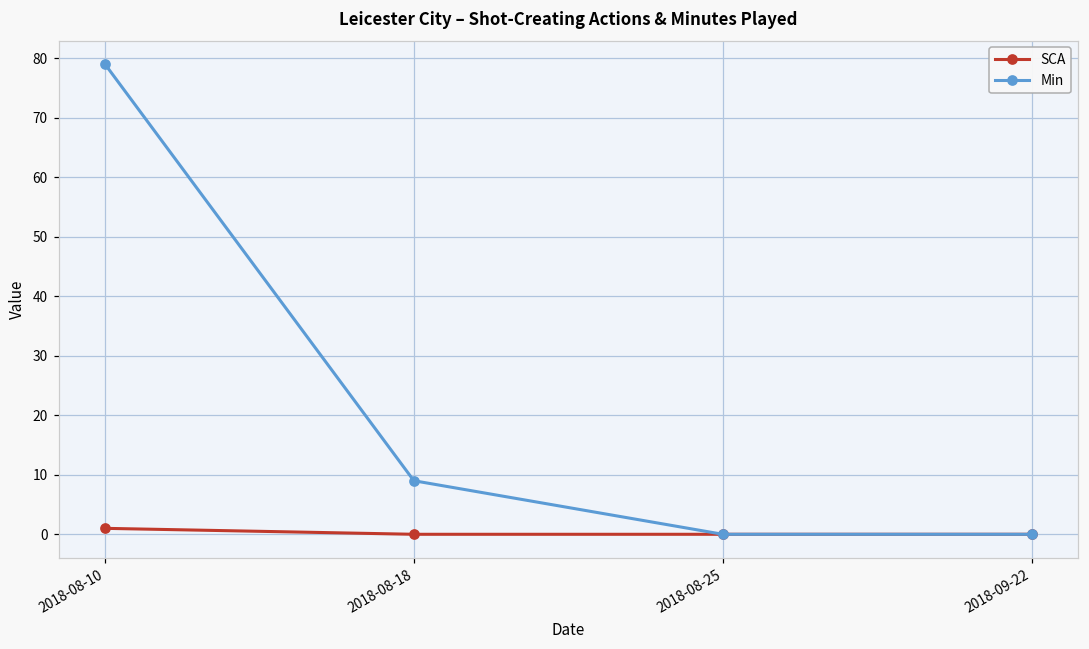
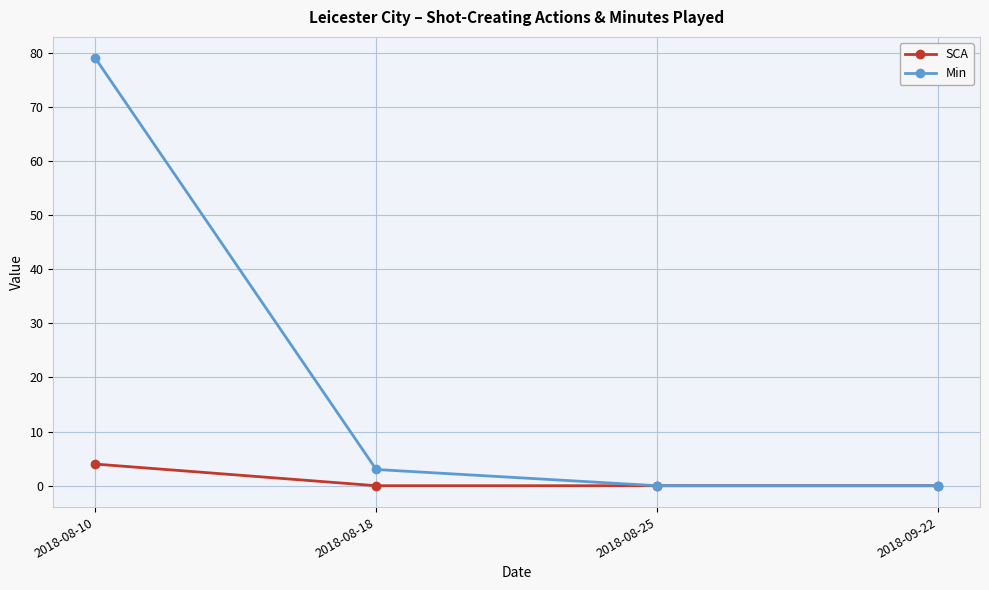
  {
    "SCA": {
-     "2018-08-10": 1,
+     "2018-08-10": 4,
      "2018-08-18": 0
    },
    "Min": {
      "2018-08-10": 79,
-     "2018-08-18": 9
+     "2018-08-18": 3
    }
  }
